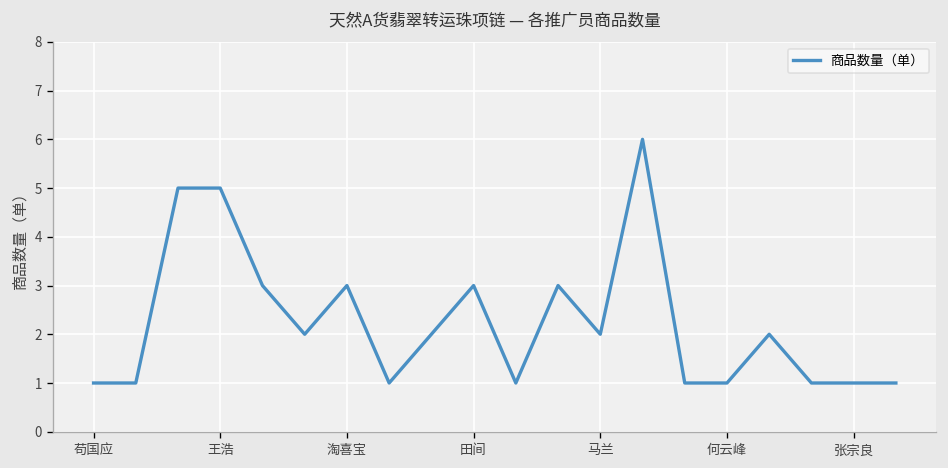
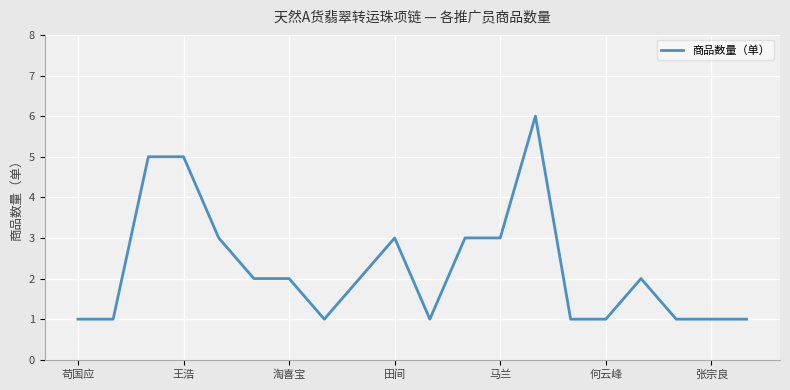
  {
    "苟国应": 1,
    "王浩": 5,
-   "淘喜宝": 3,
+   "淘喜宝": 2,
    "田间": 3,
-   "马兰": 2,
+   "马兰": 3,
    "何云峰": 1,
    "张宗良": 1
  }
